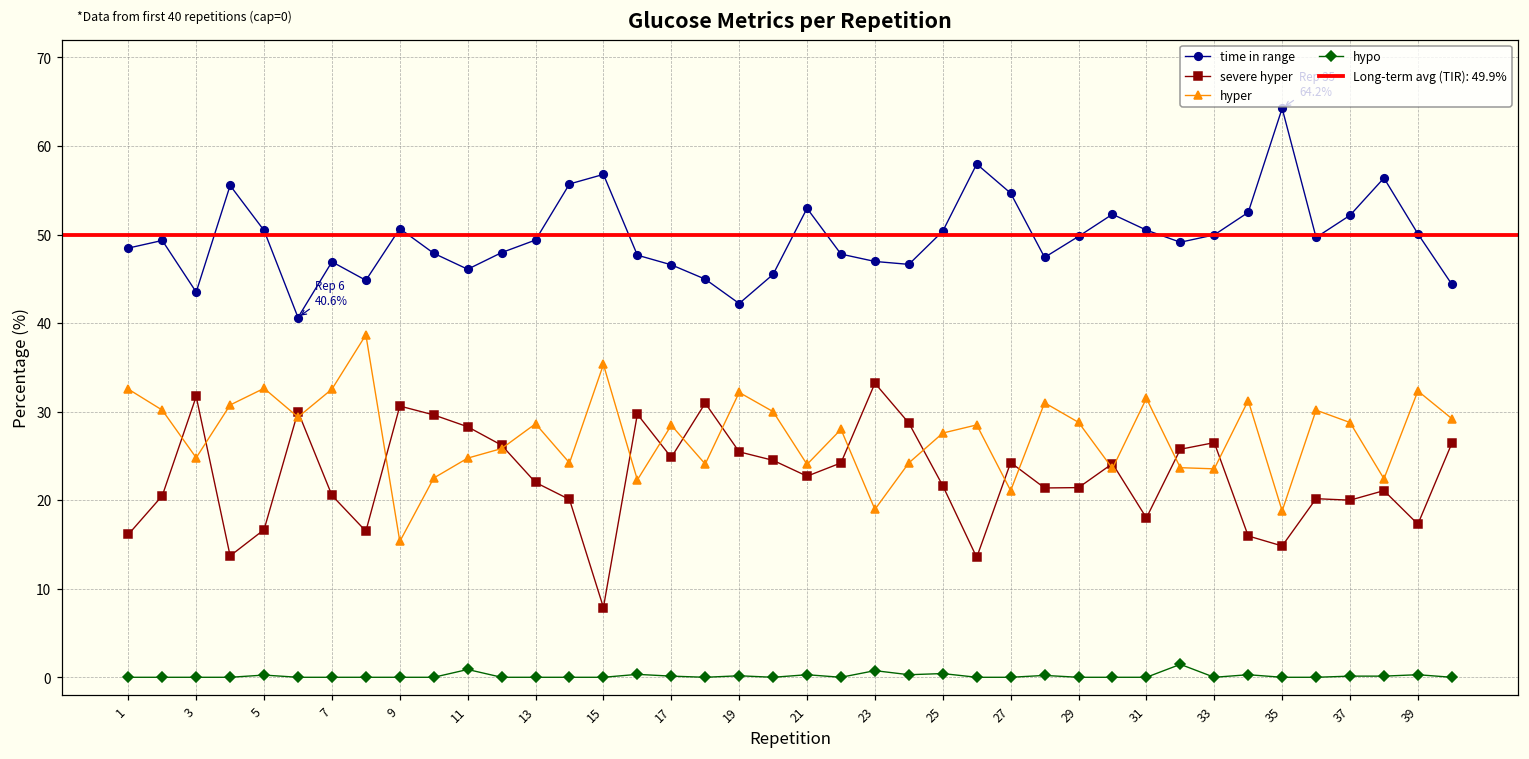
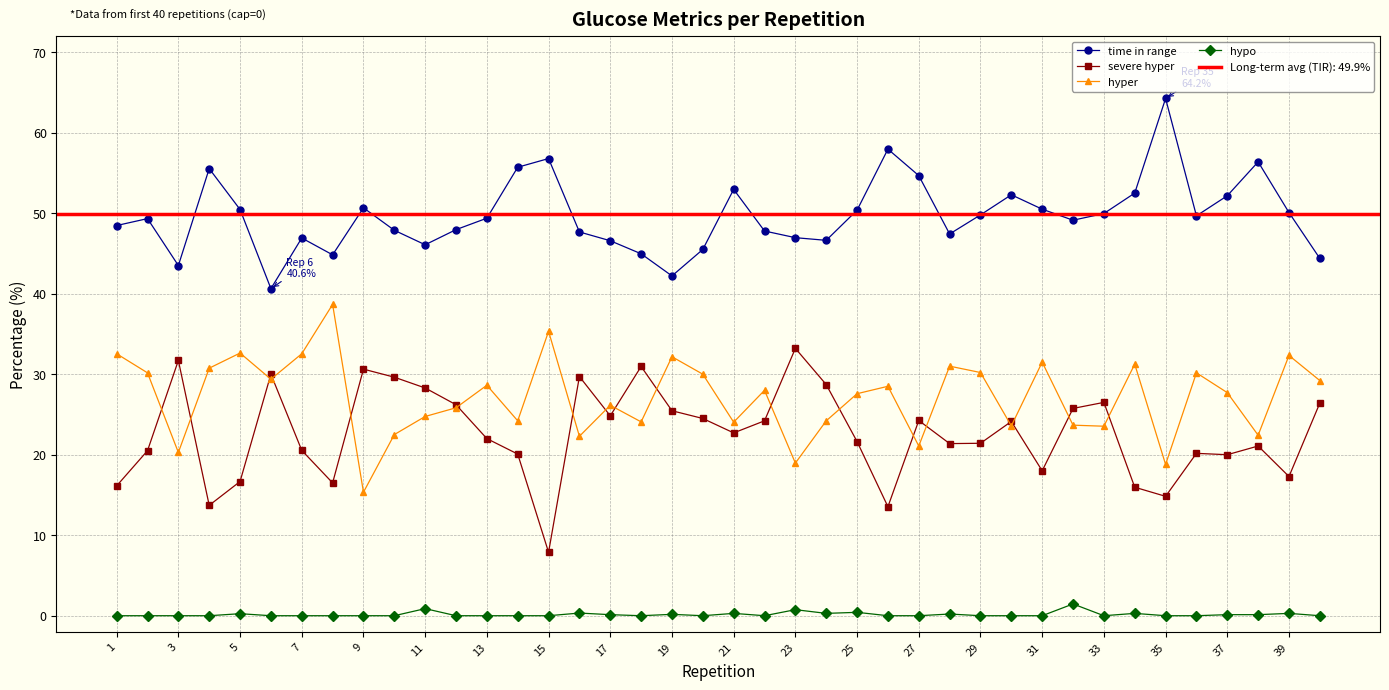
  {
    "time in range": {
      "1": 48,
      "3": 44,
      "5": 50,
      "7": 47,
      "9": 51,
      "11": 46,
      "13": 49,
      "15": 57,
      "17": 47,
      "19": 42,
      "21": 53,
      "23": 47,
      "25": 50,
      "27": 55,
      "29": 50,
      "31": 51,
      "33": 50,
      "37": 52,
      "39": 50
    },
    "severe hyper": {
      "1": 16,
      "3": 32,
      "5": 17,
      "7": 21,
      "9": 31,
      "11": 28,
      "13": 22,
      "15": 8,
      "17": 25,
      "19": 25,
      "21": 23,
      "23": 33,
      "25": 22,
      "27": 24,
      "29": 21,
      "31": 18,
      "33": 27,
      "35": 15,
      "37": 20,
      "39": 17
    },
    "hyper": {
      "1": 33,
-     "3": 25,
+     "3": 20,
      "5": 33,
      "7": 33,
      "9": 15,
      "11": 25,
      "13": 29,
      "15": 35,
-     "17": 28,
+     "17": 26,
      "19": 32,
      "21": 24,
      "23": 19,
      "25": 28,
      "27": 21,
-     "29": 29,
+     "29": 30,
      "31": 32,
      "33": 24,
      "35": 19,
-     "37": 29,
+     "37": 28,
      "39": 32
    },
    "hypo": {
      "1": 0,
      "3": 0,
      "5": 0,
      "7": 0,
      "9": 0,
      "11": 1,
      "13": 0,
      "15": 0,
      "17": 0,
      "19": 0,
      "21": 0,
      "23": 1,
      "25": 0,
      "27": 0,
      "29": 0,
      "31": 0,
      "33": 0,
      "35": 0,
      "37": 0,
      "39": 0
    }
  }
